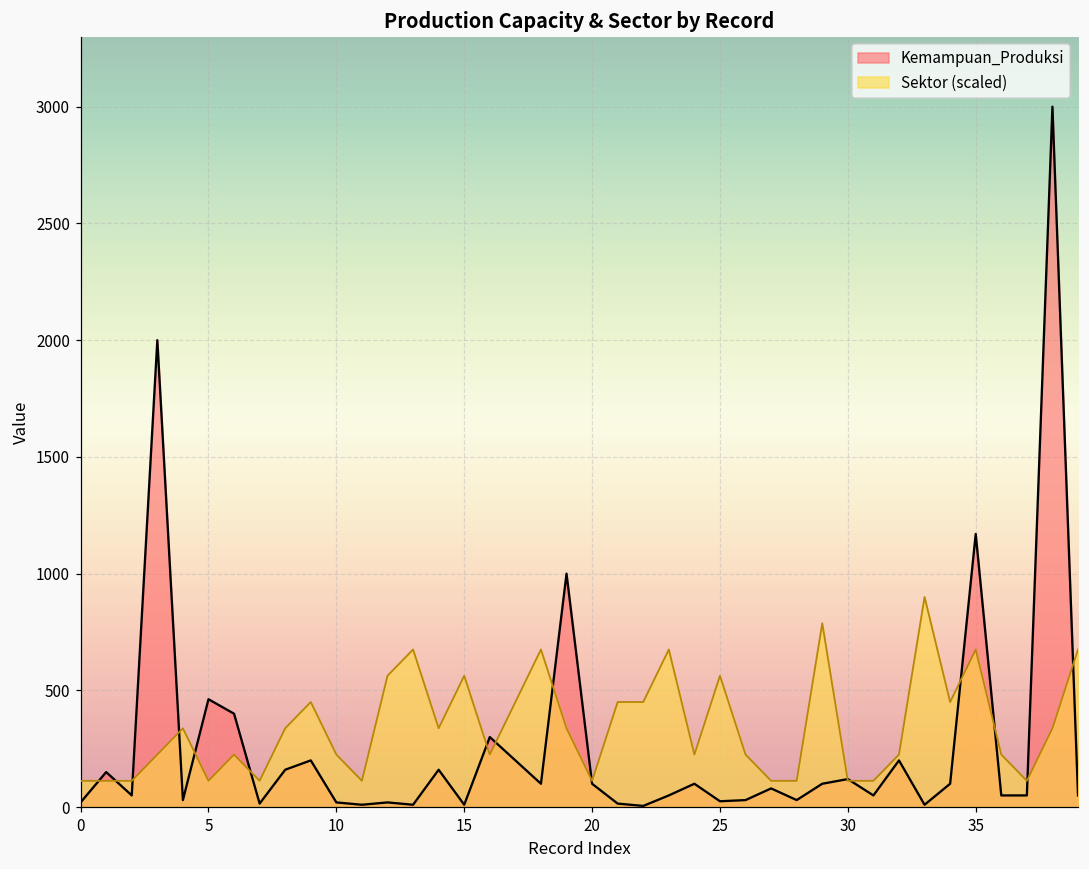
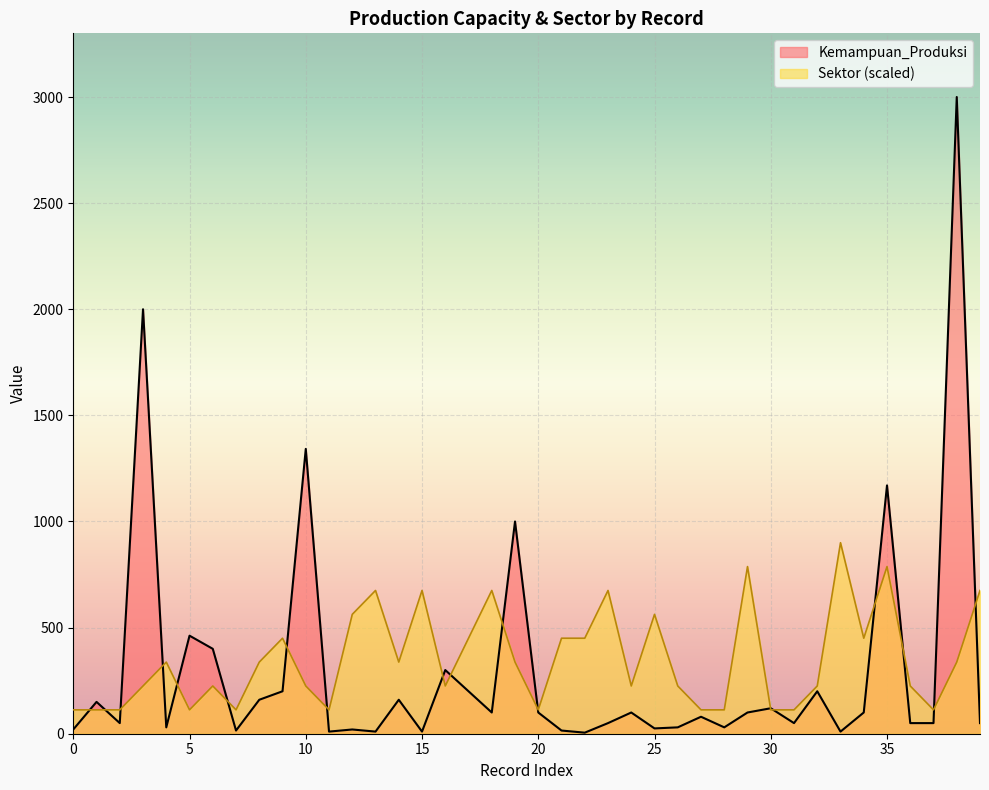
  {
    "Kemampuan_Produksi": {
      "0": 20,
      "5": 460,
-     "10": 20,
+     "10": 1340,
      "15": 10,
      "20": 100,
      "25": 30,
      "35": 1170
    },
    "Sektor (scaled)": {
      "0": 110,
      "5": 110,
      "10": 230,
-     "15": 560,
+     "15": 680,
      "20": 110,
      "25": 560,
-     "35": 680
+     "35": 790
    }
  }
